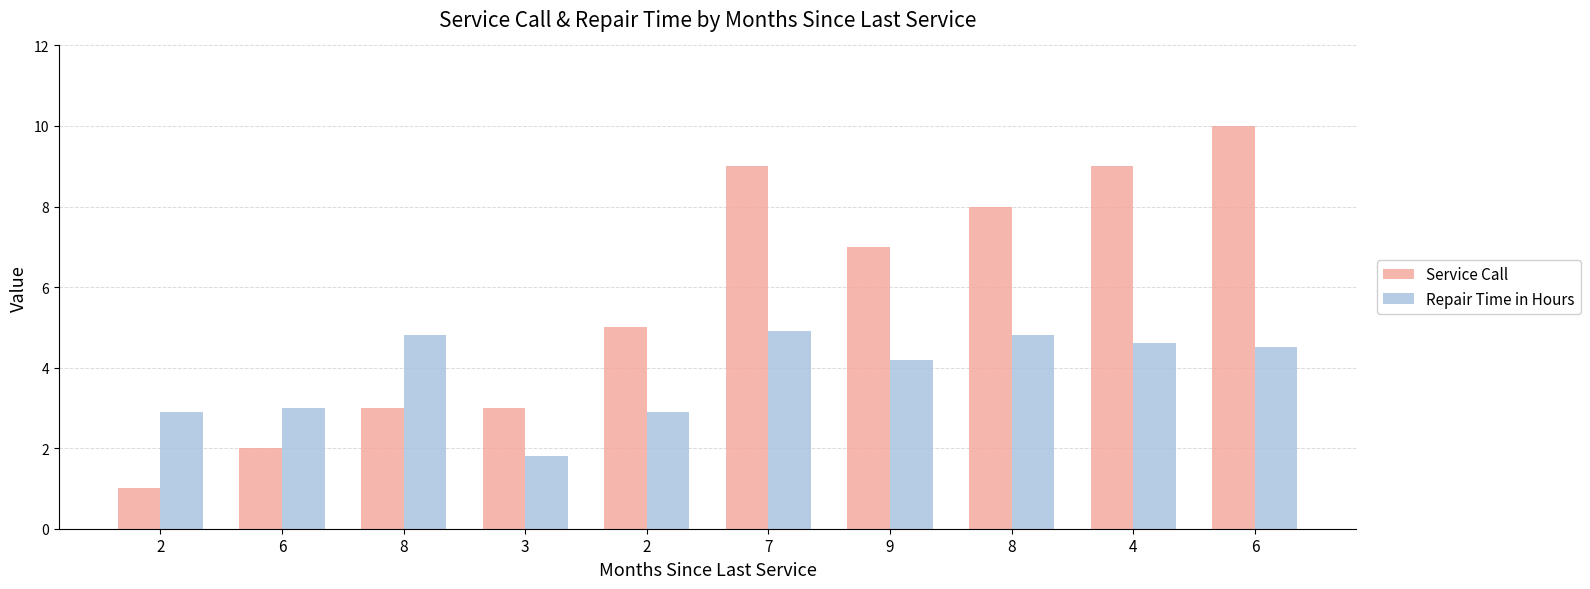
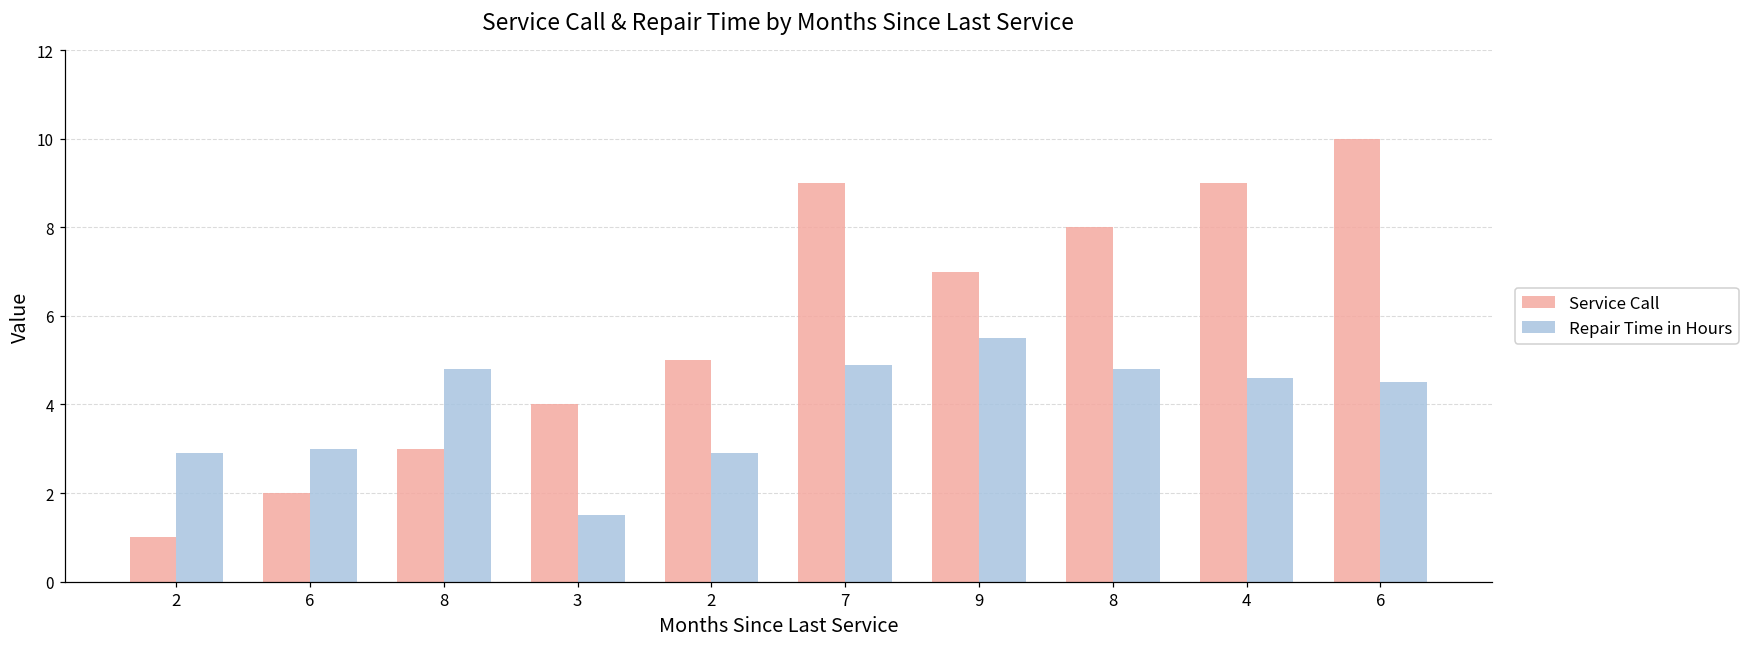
  {
    "Service Call": {
-     "3": 3,
+     "3": 4,
      "7": 9,
      "9": 7,
      "4": 9
    },
    "Repair Time in Hours": {
-     "3": 1.8,
+     "3": 1.5,
      "7": 4.9,
-     "9": 4.2,
+     "9": 5.5,
      "4": 4.6
    }
  }
